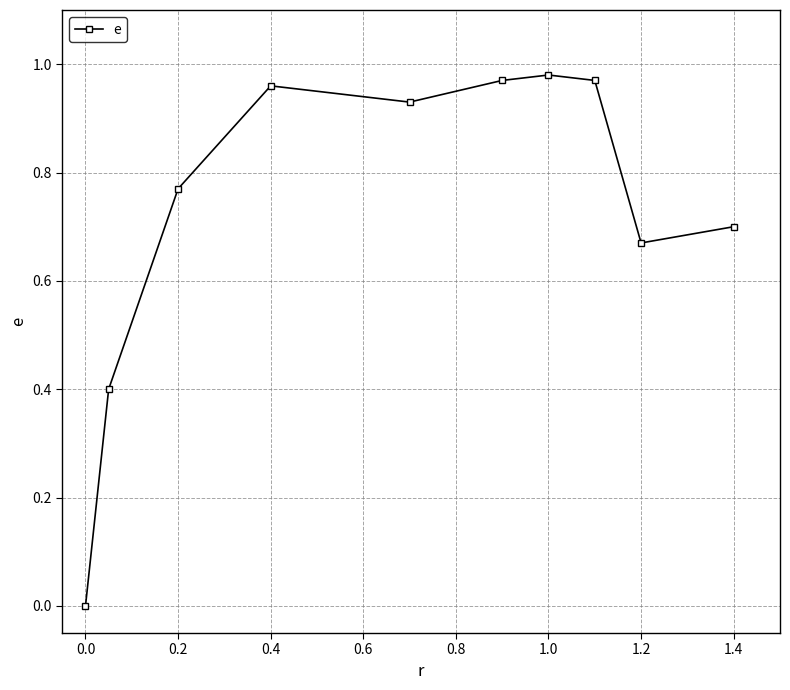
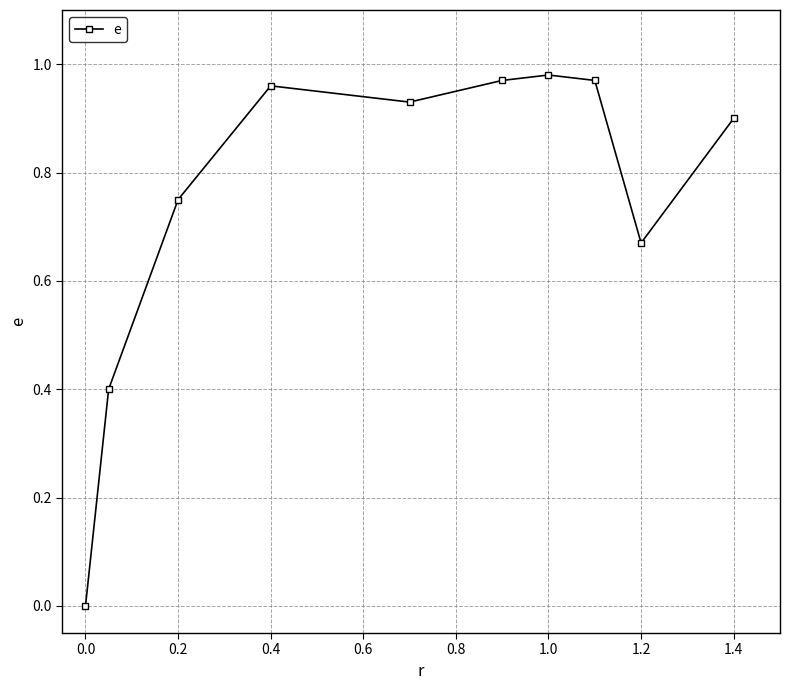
  {
    "0.0": 0.00,
-   "0.2": 0.77,
+   "0.2": 0.75,
    "0.4": 0.96,
    "1.0": 0.98,
    "1.2": 0.67,
-   "1.4": 0.7
+   "1.4": 0.9
  }
